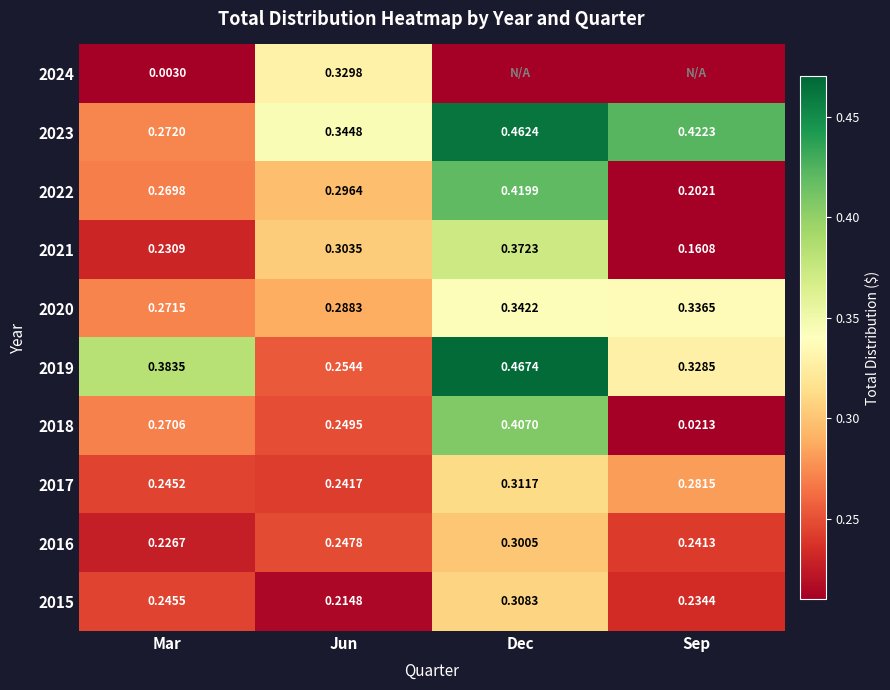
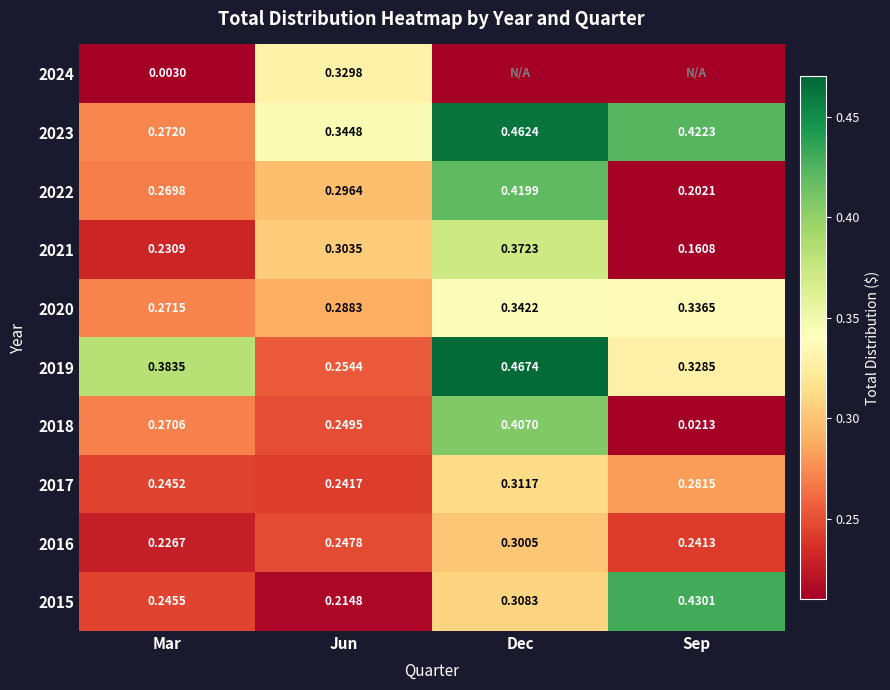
  {
    "2024": {
      "Mar": 0.0030,
      "Jun": 0.3298
    },
    "2023": {
      "Mar": 0.2720,
      "Jun": 0.3448,
      "Dec": 0.4624,
      "Sep": 0.4223
    },
    "2022": {
      "Mar": 0.2698,
      "Jun": 0.2964,
      "Dec": 0.4199,
      "Sep": 0.2021
    },
    "2021": {
      "Mar": 0.2309,
      "Jun": 0.3035,
      "Dec": 0.3723,
      "Sep": 0.1608
    },
    "2020": {
      "Mar": 0.2715,
      "Jun": 0.2883,
      "Dec": 0.3422,
      "Sep": 0.3365
    },
    "2019": {
      "Mar": 0.3835,
      "Jun": 0.2544,
      "Dec": 0.4674,
      "Sep": 0.3285
    },
    "2018": {
      "Mar": 0.2706,
      "Jun": 0.2495,
      "Dec": 0.4070,
      "Sep": 0.0213
    },
    "2017": {
      "Mar": 0.2452,
      "Jun": 0.2417,
      "Dec": 0.3117,
      "Sep": 0.2815
    },
    "2016": {
      "Mar": 0.2267,
      "Jun": 0.2478,
      "Dec": 0.3005,
      "Sep": 0.2413
    },
    "2015": {
      "Mar": 0.2455,
      "Jun": 0.2148,
      "Dec": 0.3083,
-     "Sep": 0.2344
+     "Sep": 0.4301
    }
  }
